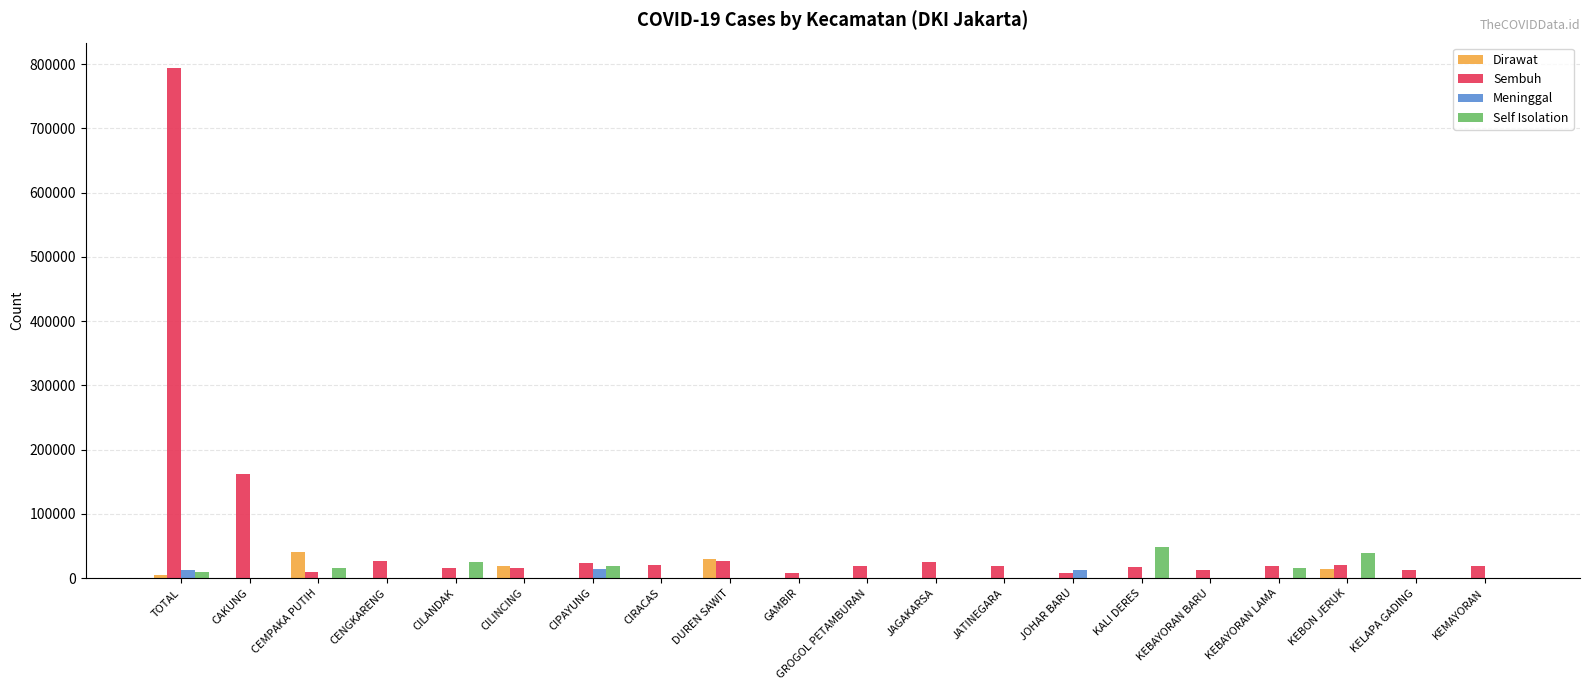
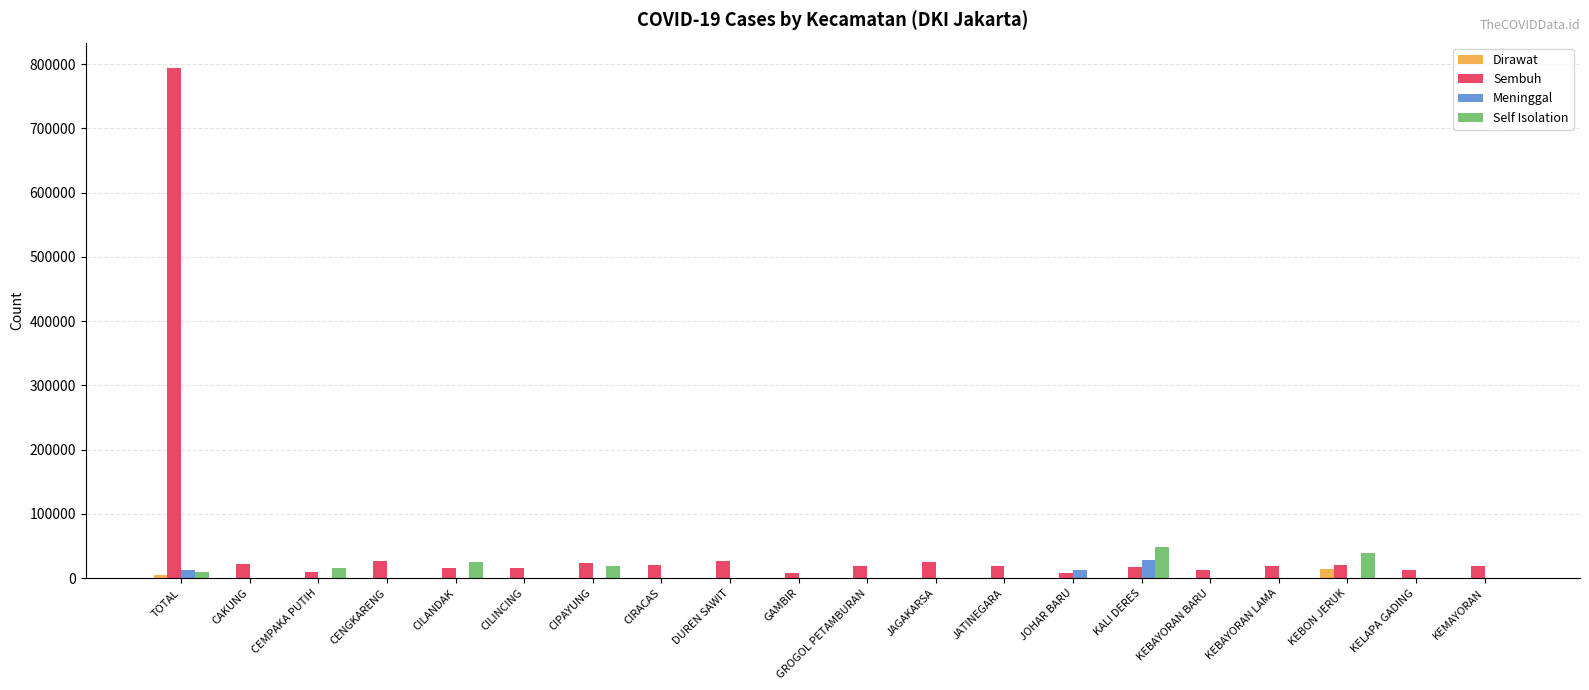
  {
    "Dirawat": {
      "TOTAL": 10000,
-     "CEMPAKA PUTIH": 40000,
-     "CILINCING": 20000,
-     "DUREN SAWIT": 30000,
+     "CEMPAKA PUTIH": 0,
+     "CILINCING": 0,
+     "DUREN SAWIT": 0,
      "KEBON JERUK": 10000
    },
    "Sembuh": {
      "TOTAL": 790000,
-     "CAKUNG": 160000,
+     "CAKUNG": 20000,
      "CEMPAKA PUTIH": 10000,
      "CENGKARENG": 30000,
      "CILANDAK": 20000,
      "CILINCING": 20000,
      "CIPAYUNG": 20000,
      "CIRACAS": 20000,
      "DUREN SAWIT": 30000,
      "GAMBIR": 10000,
      "GROGOL PETAMBURAN": 20000,
      "JAGAKARSA": 20000,
      "JATINEGARA": 20000,
      "JOHAR BARU": 10000,
      "KALI DERES": 20000,
      "KEBAYORAN BARU": 10000,
      "KEBAYORAN LAMA": 20000,
      "KEBON JERUK": 20000,
      "KELAPA GADING": 10000,
      "KEMAYORAN": 20000
    },
    "Meninggal": {
      "TOTAL": 10000,
-     "CIPAYUNG": 10000,
+     "CIPAYUNG": 0,
      "JOHAR BARU": 10000,
-     "KALI DERES": 0
+     "KALI DERES": 30000
    },
    "Self Isolation": {
      "TOTAL": 10000,
      "CEMPAKA PUTIH": 20000,
      "CILANDAK": 30000,
      "CIPAYUNG": 20000,
      "KALI DERES": 50000,
-     "KEBAYORAN LAMA": 20000,
+     "KEBAYORAN LAMA": 0,
      "KEBON JERUK": 40000
    }
  }
